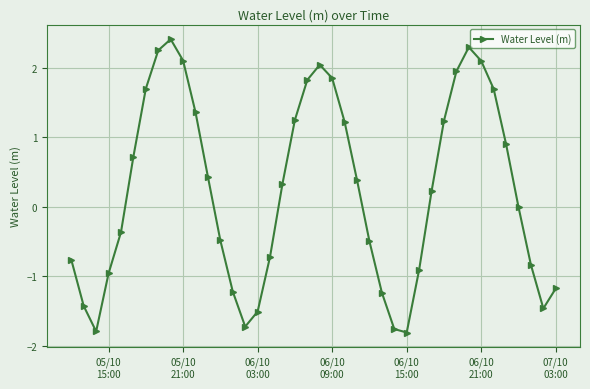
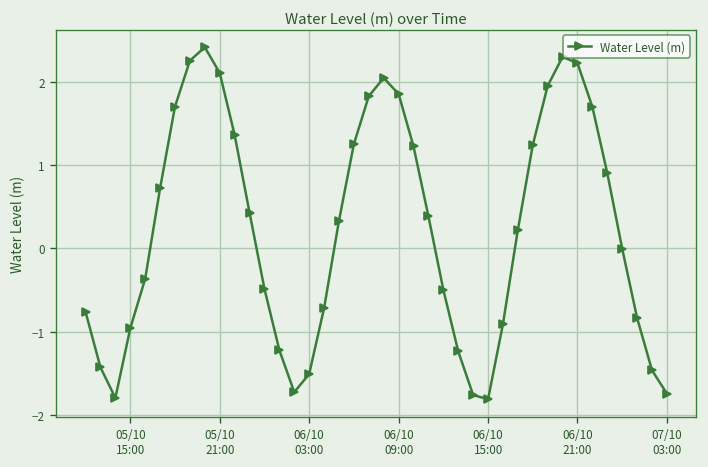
  {
    "05/10 15:00": -1.0,
    "05/10 21:00": 2.1,
    "06/10 03:00": -1.5,
    "06/10 09:00": 1.9,
    "06/10 15:00": -1.8,
-   "06/10 21:00": 2.1,
-   "07/10 03:00": -1.2
+   "06/10 21:00": 2.2,
+   "07/10 03:00": -1.7
  }
